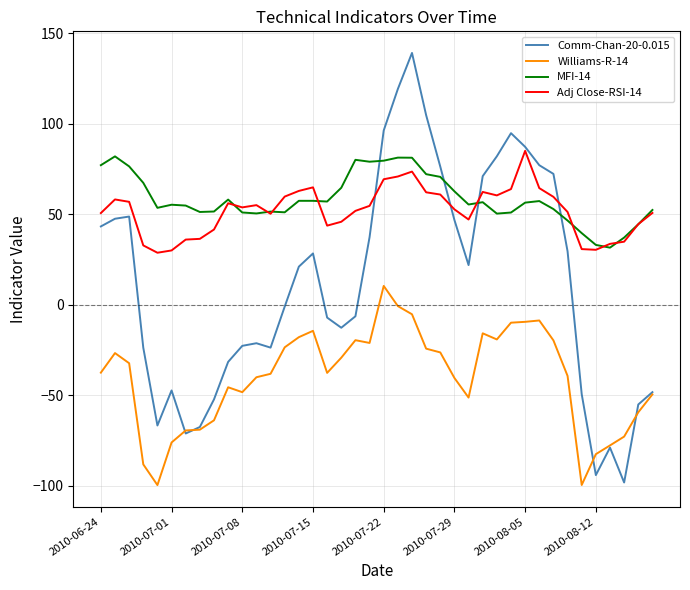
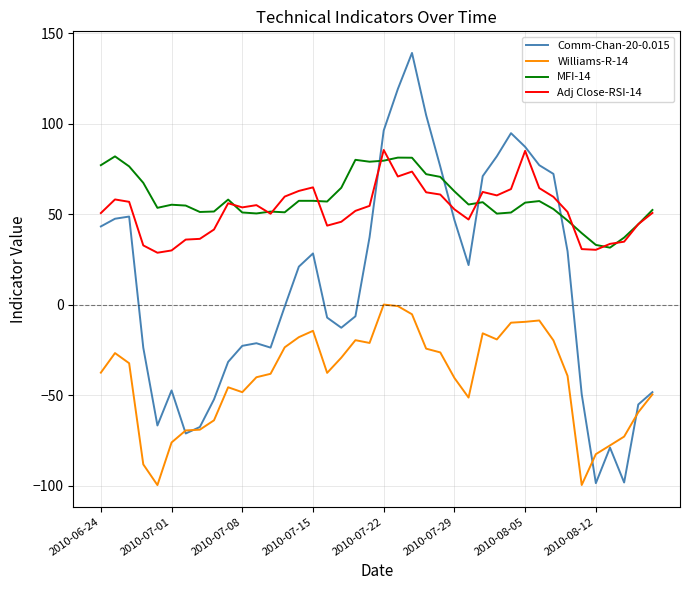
  {
    "Comm-Chan-20-0.015": {
      "2010-06-24": 43,
      "2010-07-01": -47,
      "2010-07-08": -23,
      "2010-07-15": 28,
      "2010-07-22": 96,
      "2010-07-29": 47,
      "2010-08-05": 87,
-     "2010-08-12": -94
+     "2010-08-12": -99
    },
    "Williams-R-14": {
      "2010-06-24": -38,
      "2010-07-01": -76,
      "2010-07-08": -48,
      "2010-07-15": -15,
-     "2010-07-22": 10,
+     "2010-07-22": 0,
      "2010-07-29": -41,
      "2010-08-05": -10,
      "2010-08-12": -83
    },
    "MFI-14": {
      "2010-06-24": 77,
      "2010-07-01": 55,
      "2010-07-08": 51,
      "2010-07-15": 57,
      "2010-07-22": 79,
      "2010-07-29": 63,
      "2010-08-05": 56,
      "2010-08-12": 33
    },
    "Adj Close-RSI-14": {
      "2010-06-24": 51,
      "2010-07-01": 30,
      "2010-07-08": 54,
      "2010-07-15": 65,
-     "2010-07-22": 69,
+     "2010-07-22": 85,
      "2010-07-29": 53,
      "2010-08-05": 85,
      "2010-08-12": 30
    }
  }
